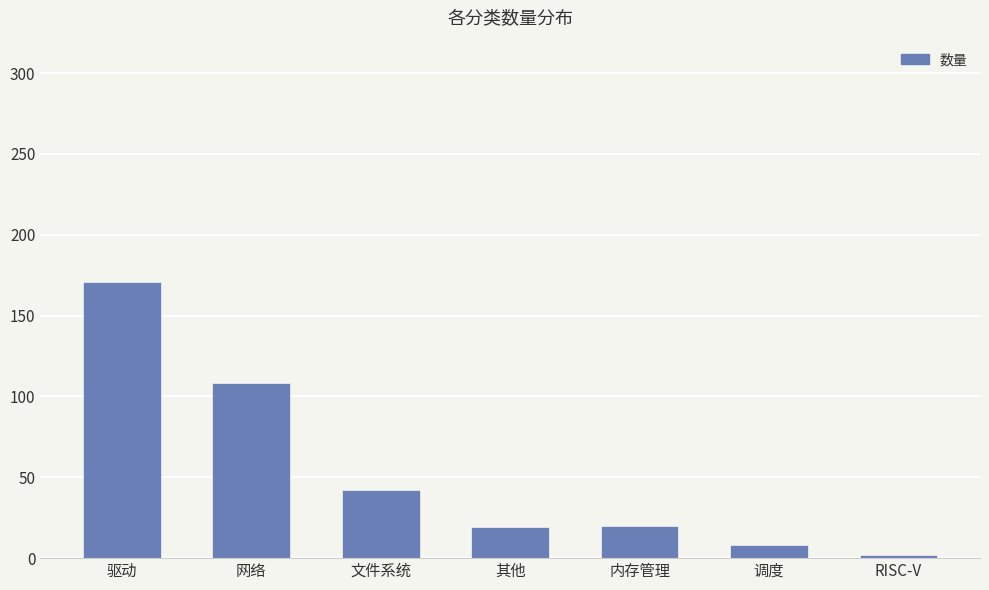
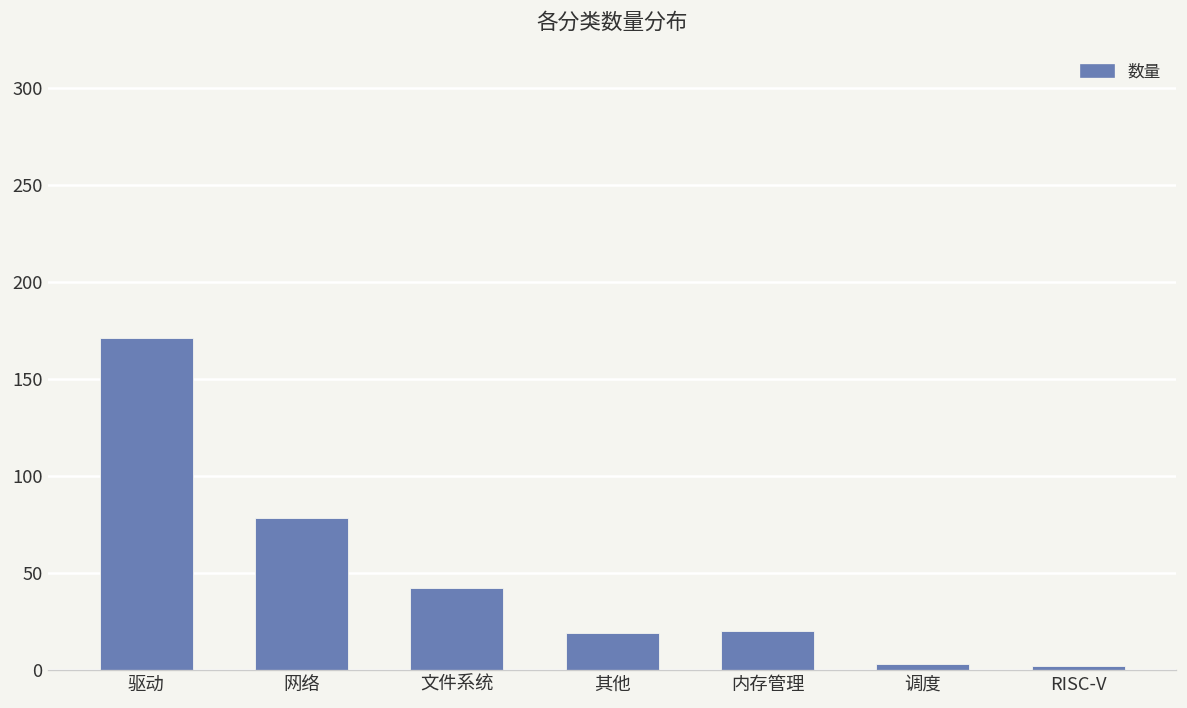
  {
    "驱动": 171,
-   "网络": 108,
+   "网络": 78,
    "文件系统": 42,
    "其他": 19,
    "内存管理": 20,
-   "调度": 8,
+   "调度": 3,
    "RISC-V": 2
  }
